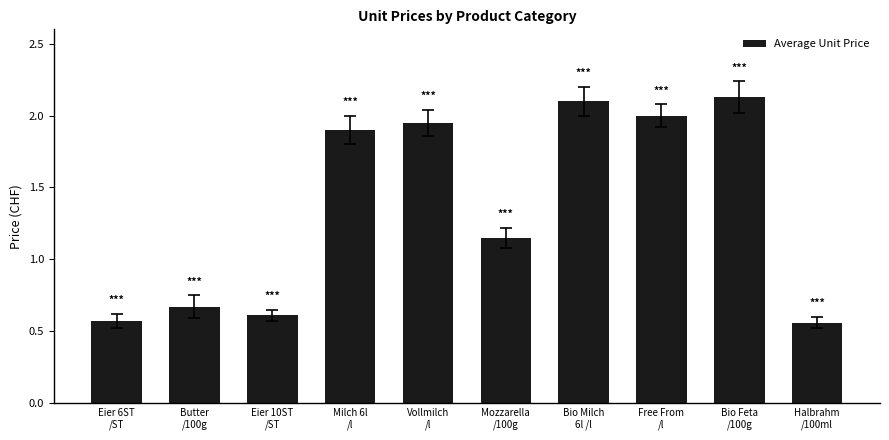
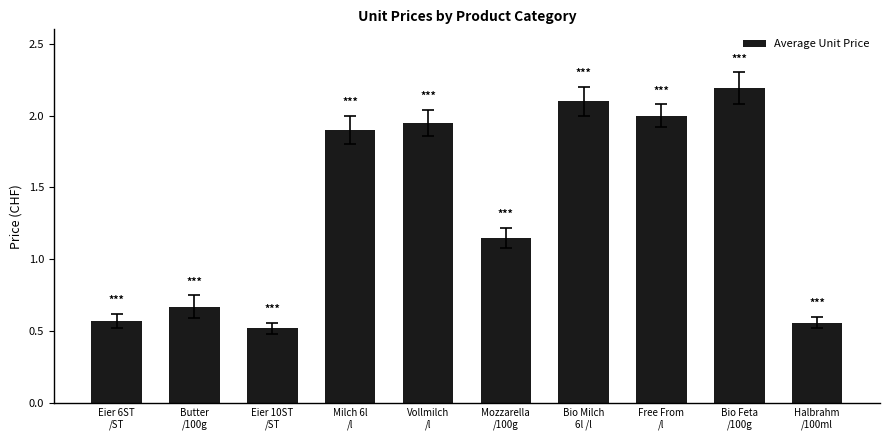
  {
    "Average Unit Price": {
      "Eier 6ST /ST": 0.57,
      "Butter /100g": 0.67,
-     "Eier 10ST /ST": 0.61,
+     "Eier 10ST /ST": 0.52,
      "Milch 6l /l": 1.90,
      "Vollmilch /l": 1.95,
      "Mozzarella /100g": 1.15,
      "Bio Milch 6l /l": 2.10,
      "Free From /l": 2.00,
-     "Bio Feta /100g": 2.13,
+     "Bio Feta /100g": 2.19,
      "Halbrahm /100ml": 0.56
    }
  }
